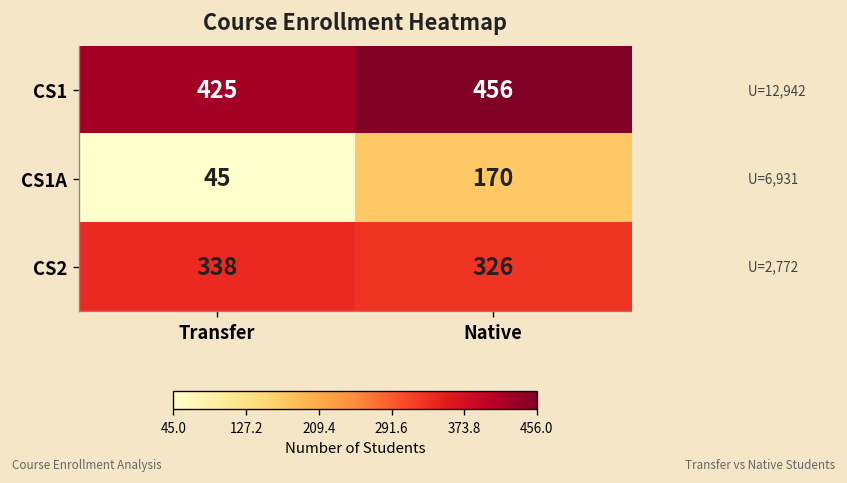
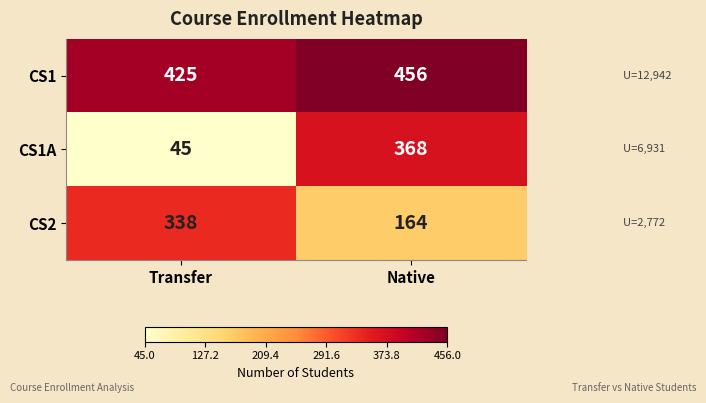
  {
    "CS1": {
      "Transfer": 425,
      "Native": 456
    },
    "CS1A": {
      "Transfer": 45,
-     "Native": 170
+     "Native": 368
    },
    "CS2": {
      "Transfer": 338,
-     "Native": 326
+     "Native": 164
    }
  }
